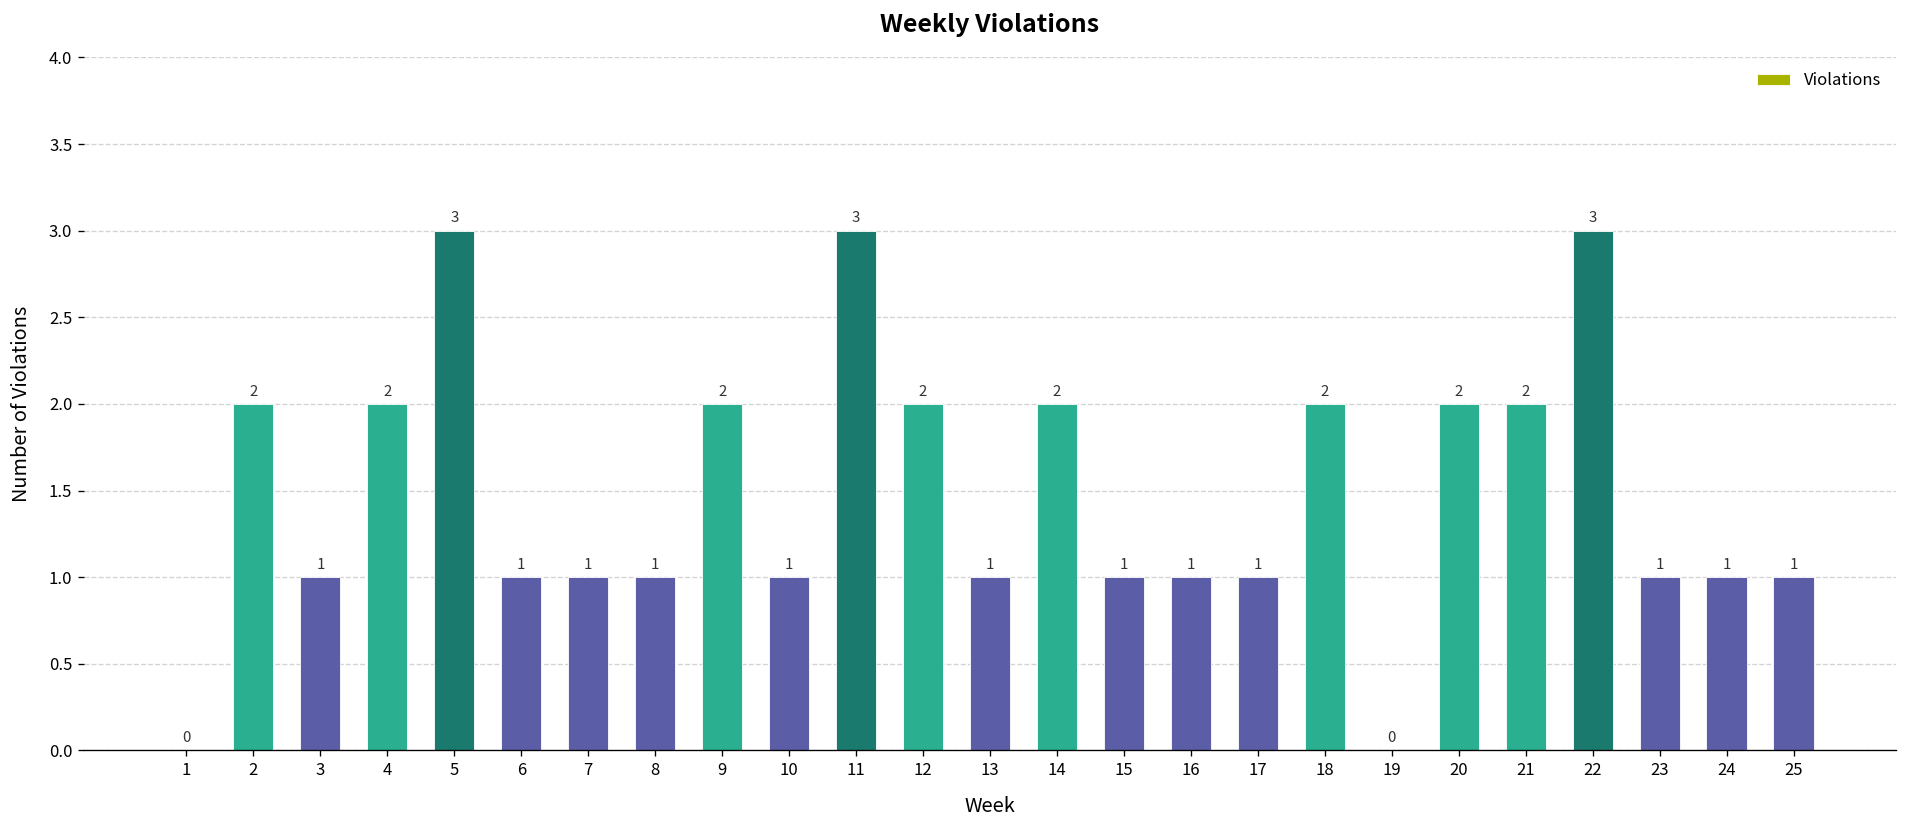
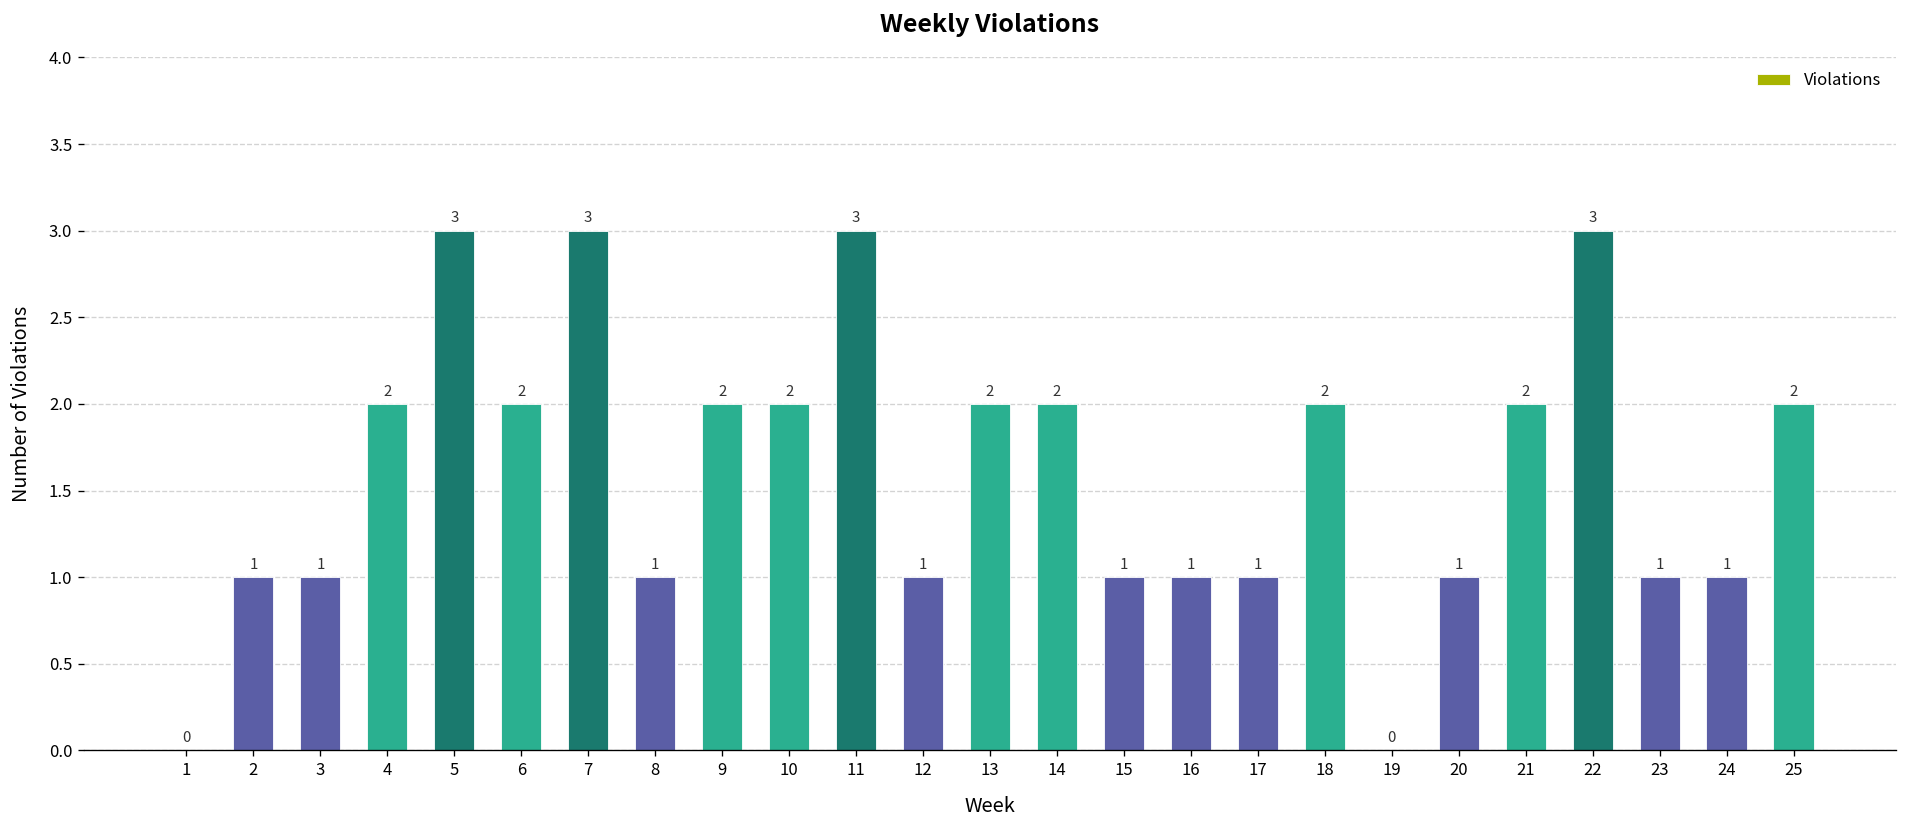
  {
    "1": 0,
-   "2": 2,
+   "2": 1,
    "3": 1,
    "4": 2,
    "5": 3,
-   "6": 1,
-   "7": 1,
+   "6": 2,
+   "7": 3,
    "8": 1,
    "9": 2,
-   "10": 1,
+   "10": 2,
    "11": 3,
-   "12": 2,
-   "13": 1,
+   "12": 1,
+   "13": 2,
    "14": 2,
    "15": 1,
    "16": 1,
    "17": 1,
    "18": 2,
    "19": 0,
-   "20": 2,
+   "20": 1,
    "21": 2,
    "22": 3,
    "23": 1,
    "24": 1,
-   "25": 1
+   "25": 2
  }
